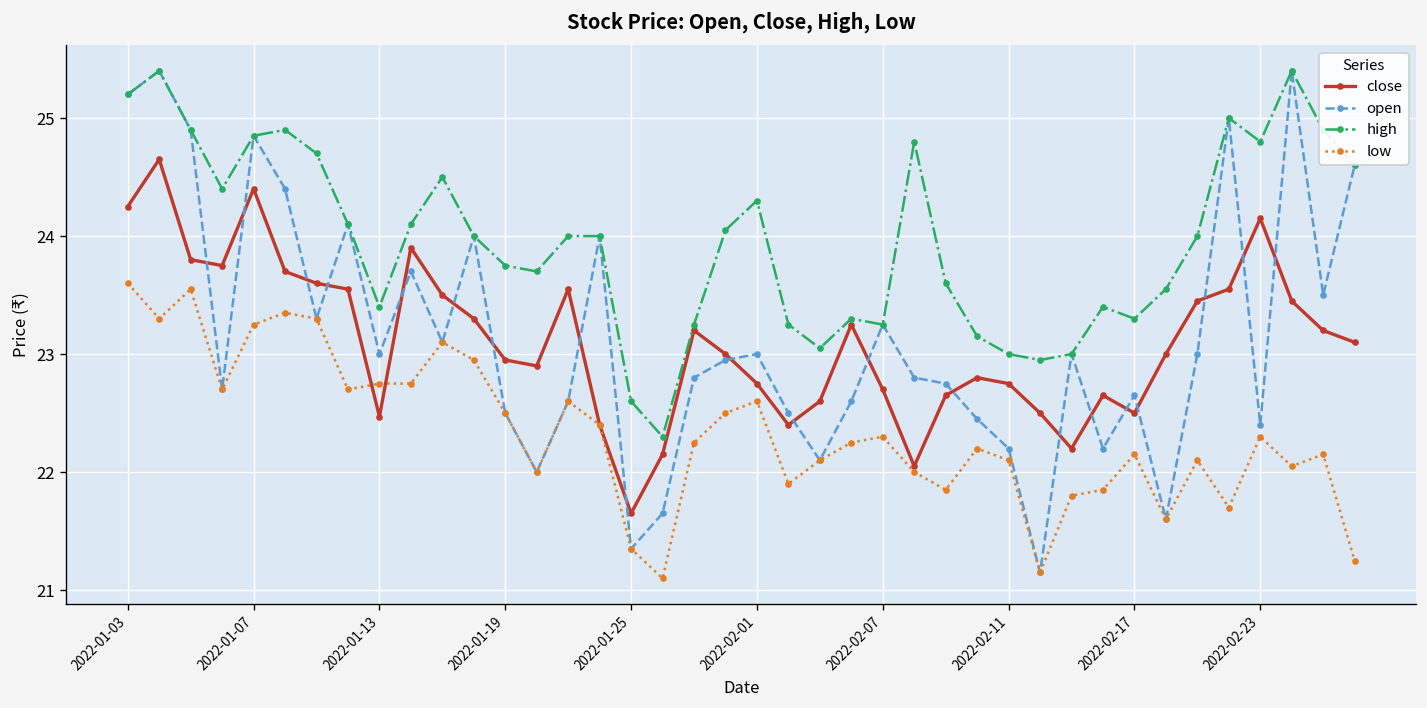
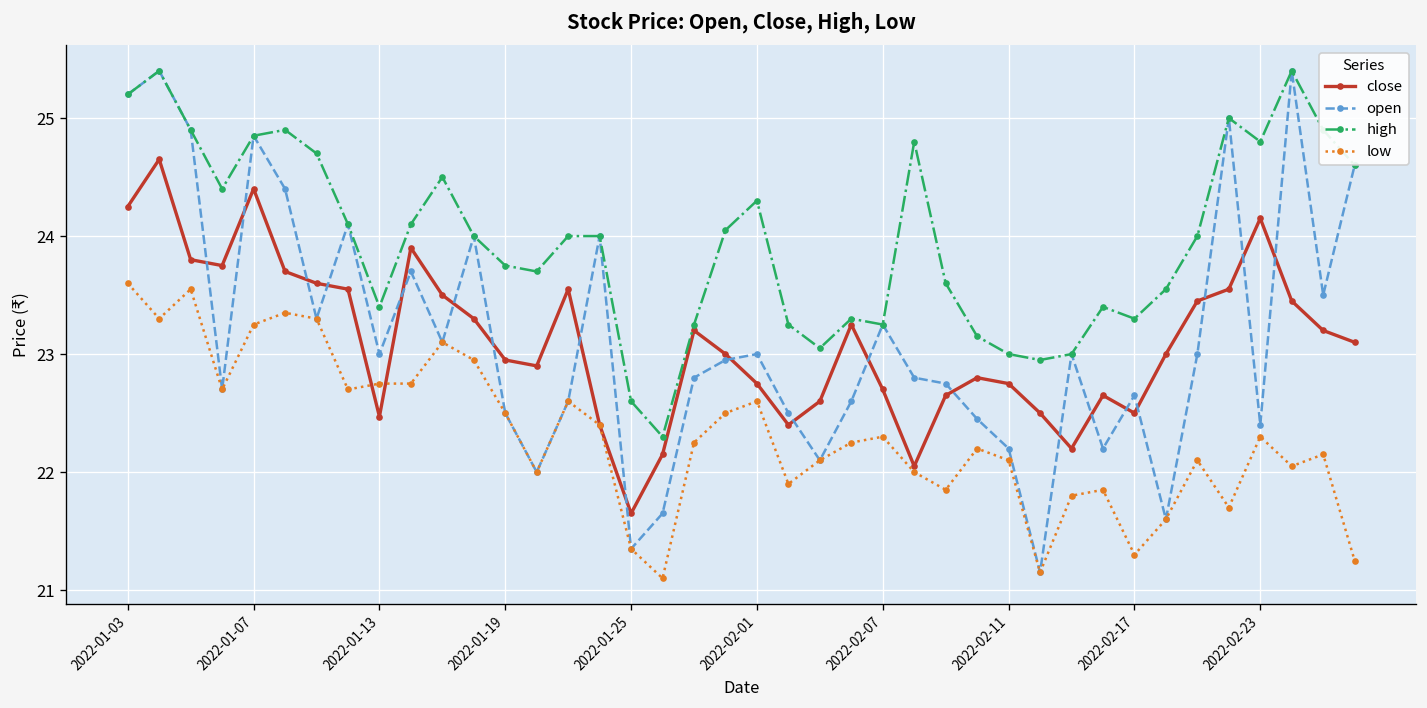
  {
    "close": {
      "2022-01-03": 24.3,
      "2022-01-07": 24.4,
      "2022-01-13": 22.5,
      "2022-01-19": 23.0,
      "2022-01-25": 21.7,
      "2022-02-01": 22.8,
      "2022-02-07": 22.7,
      "2022-02-11": 22.8,
      "2022-02-17": 22.5,
      "2022-02-23": 24.2
    },
    "open": {
      "2022-01-13": 23.0,
      "2022-02-01": 23.0,
      "2022-02-11": 22.2,
      "2022-02-17": 22.7,
      "2022-02-23": 22.4
    },
    "high": {
      "2022-01-13": 23.4,
      "2022-01-19": 23.8,
      "2022-01-25": 22.6,
      "2022-02-01": 24.3,
      "2022-02-11": 23.0,
      "2022-02-17": 23.3,
      "2022-02-23": 24.8
    },
    "low": {
      "2022-01-03": 23.6,
      "2022-01-07": 23.3,
      "2022-01-13": 22.8,
      "2022-02-01": 22.6,
      "2022-02-07": 22.3,
      "2022-02-11": 22.1,
-     "2022-02-17": 22.2,
+     "2022-02-17": 21.3,
      "2022-02-23": 22.3
    }
  }
